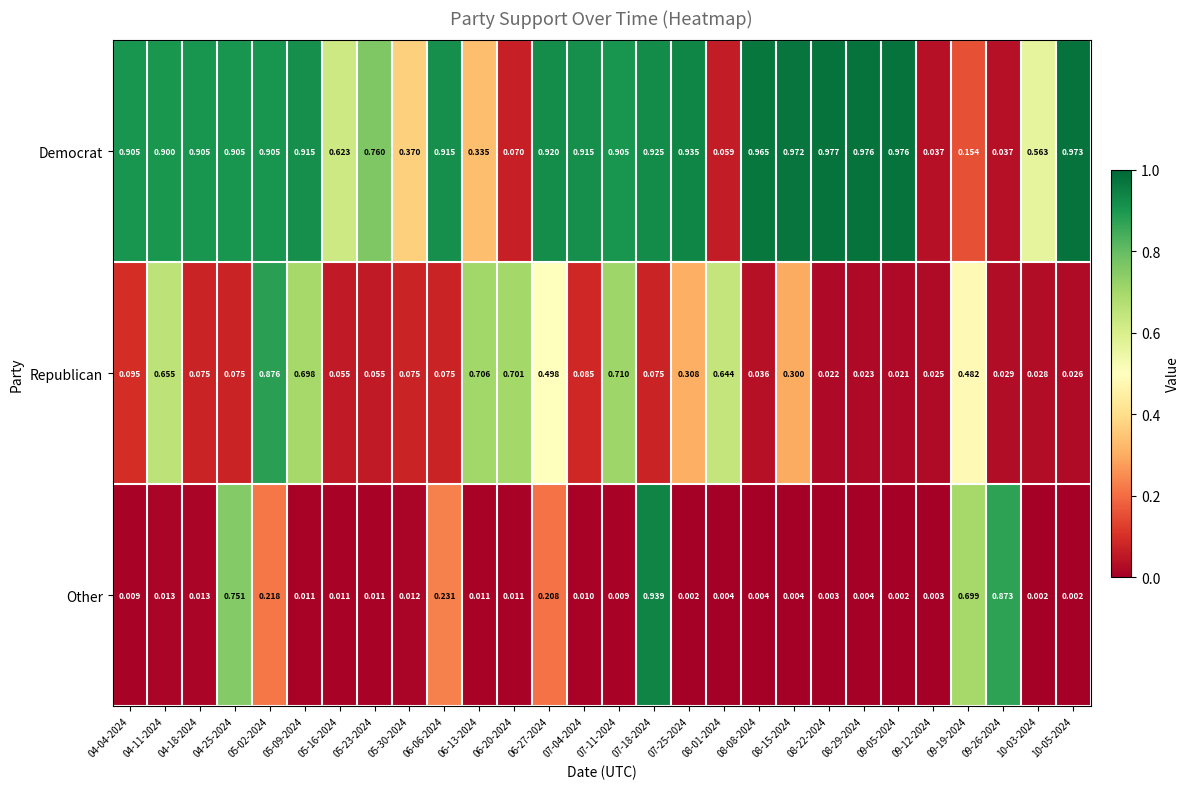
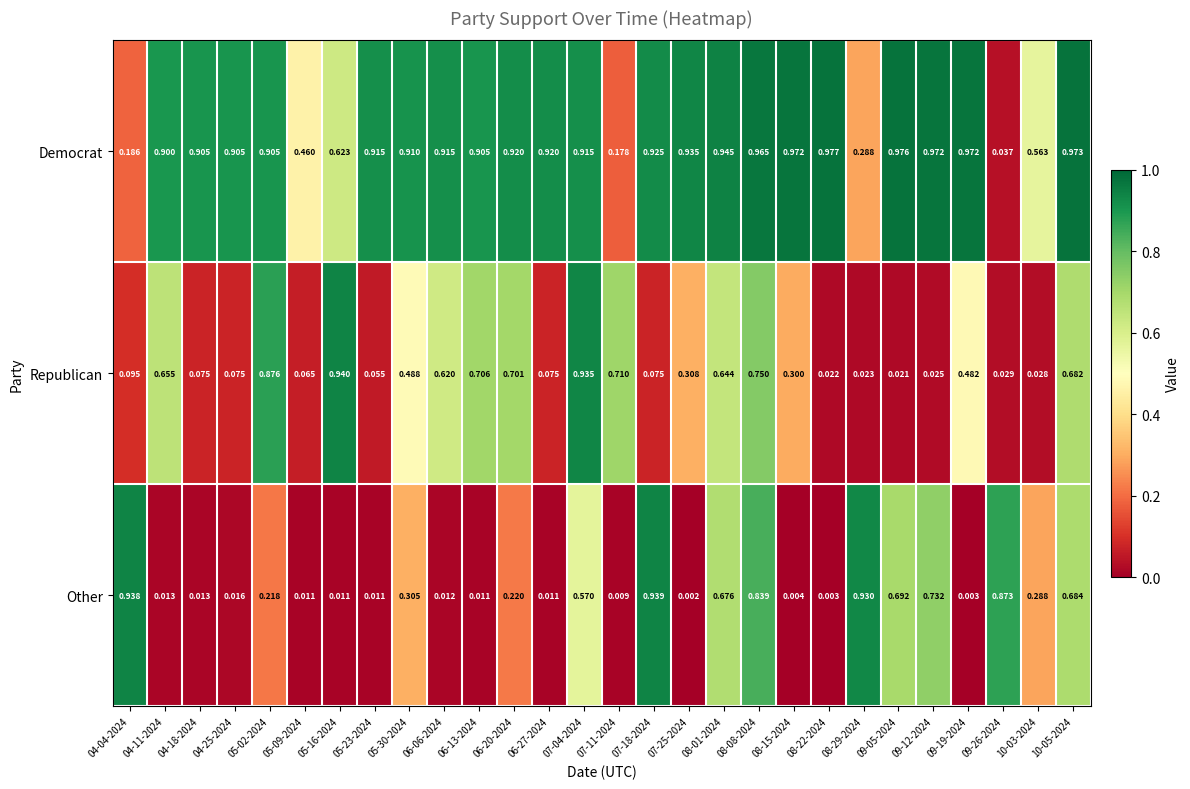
  {
    "Democrat": {
-     "04-04-2024": 0.905,
+     "04-04-2024": 0.186,
      "04-11-2024": 0.900,
      "04-18-2024": 0.905,
      "04-25-2024": 0.905,
      "05-02-2024": 0.905,
-     "05-09-2024": 0.915,
+     "05-09-2024": 0.460,
      "05-16-2024": 0.623,
-     "05-23-2024": 0.760,
-     "05-30-2024": 0.370,
+     "05-23-2024": 0.915,
+     "05-30-2024": 0.910,
      "06-06-2024": 0.915,
-     "06-13-2024": 0.335,
-     "06-20-2024": 0.070,
+     "06-13-2024": 0.905,
+     "06-20-2024": 0.920,
      "06-27-2024": 0.920,
      "07-04-2024": 0.915,
-     "07-11-2024": 0.905,
+     "07-11-2024": 0.178,
      "07-18-2024": 0.925,
      "07-25-2024": 0.935,
-     "08-01-2024": 0.059,
+     "08-01-2024": 0.945,
      "08-08-2024": 0.965,
      "08-15-2024": 0.972,
      "08-22-2024": 0.977,
-     "08-29-2024": 0.976,
+     "08-29-2024": 0.288,
      "09-05-2024": 0.976,
-     "09-12-2024": 0.037,
-     "09-19-2024": 0.154,
+     "09-12-2024": 0.972,
+     "09-19-2024": 0.972,
      "09-26-2024": 0.037,
      "10-03-2024": 0.563,
      "10-05-2024": 0.973
    },
    "Republican": {
      "04-04-2024": 0.095,
      "04-11-2024": 0.655,
      "04-18-2024": 0.075,
      "04-25-2024": 0.075,
      "05-02-2024": 0.876,
-     "05-09-2024": 0.698,
-     "05-16-2024": 0.055,
+     "05-09-2024": 0.065,
+     "05-16-2024": 0.940,
      "05-23-2024": 0.055,
-     "05-30-2024": 0.075,
-     "06-06-2024": 0.075,
+     "05-30-2024": 0.488,
+     "06-06-2024": 0.620,
      "06-13-2024": 0.706,
      "06-20-2024": 0.701,
-     "06-27-2024": 0.498,
-     "07-04-2024": 0.085,
+     "06-27-2024": 0.075,
+     "07-04-2024": 0.935,
      "07-11-2024": 0.710,
      "07-18-2024": 0.075,
      "07-25-2024": 0.308,
      "08-01-2024": 0.644,
-     "08-08-2024": 0.036,
+     "08-08-2024": 0.750,
      "08-15-2024": 0.300,
      "08-22-2024": 0.022,
      "08-29-2024": 0.023,
      "09-05-2024": 0.021,
      "09-12-2024": 0.025,
      "09-19-2024": 0.482,
      "09-26-2024": 0.029,
      "10-03-2024": 0.028,
-     "10-05-2024": 0.026
+     "10-05-2024": 0.682
    },
    "Other": {
-     "04-04-2024": 0.009,
+     "04-04-2024": 0.938,
      "04-11-2024": 0.013,
      "04-18-2024": 0.013,
-     "04-25-2024": 0.751,
+     "04-25-2024": 0.016,
      "05-02-2024": 0.218,
      "05-09-2024": 0.011,
      "05-16-2024": 0.011,
      "05-23-2024": 0.011,
-     "05-30-2024": 0.012,
-     "06-06-2024": 0.231,
+     "05-30-2024": 0.305,
+     "06-06-2024": 0.012,
      "06-13-2024": 0.011,
-     "06-20-2024": 0.011,
-     "06-27-2024": 0.208,
-     "07-04-2024": 0.010,
+     "06-20-2024": 0.220,
+     "06-27-2024": 0.011,
+     "07-04-2024": 0.570,
      "07-11-2024": 0.009,
      "07-18-2024": 0.939,
      "07-25-2024": 0.002,
-     "08-01-2024": 0.004,
-     "08-08-2024": 0.004,
+     "08-01-2024": 0.676,
+     "08-08-2024": 0.839,
      "08-15-2024": 0.004,
      "08-22-2024": 0.003,
-     "08-29-2024": 0.004,
-     "09-05-2024": 0.002,
-     "09-12-2024": 0.003,
-     "09-19-2024": 0.699,
+     "08-29-2024": 0.930,
+     "09-05-2024": 0.692,
+     "09-12-2024": 0.732,
+     "09-19-2024": 0.003,
      "09-26-2024": 0.873,
-     "10-03-2024": 0.002,
-     "10-05-2024": 0.002
+     "10-03-2024": 0.288,
+     "10-05-2024": 0.684
    }
  }
